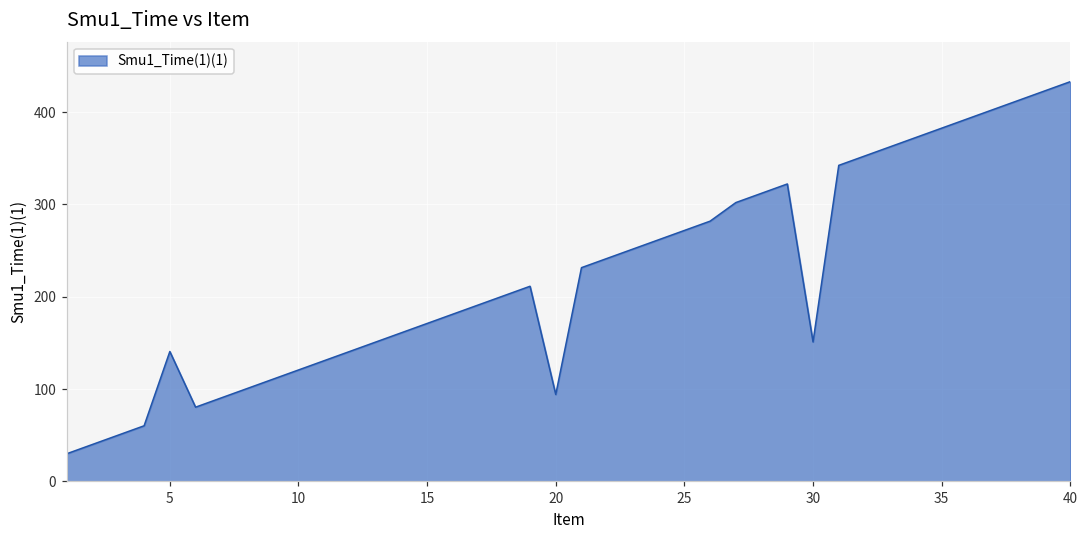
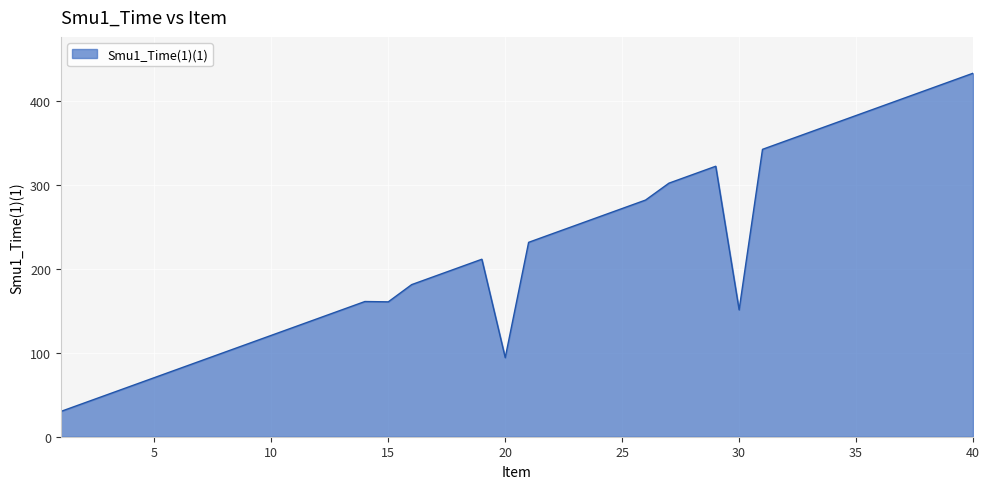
  {
-   "5": 140,
+   "5": 70,
    "10": 120,
-   "15": 170,
+   "15": 160,
    "20": 90,
    "25": 270,
    "30": 150,
    "35": 380,
    "40": 430
  }
